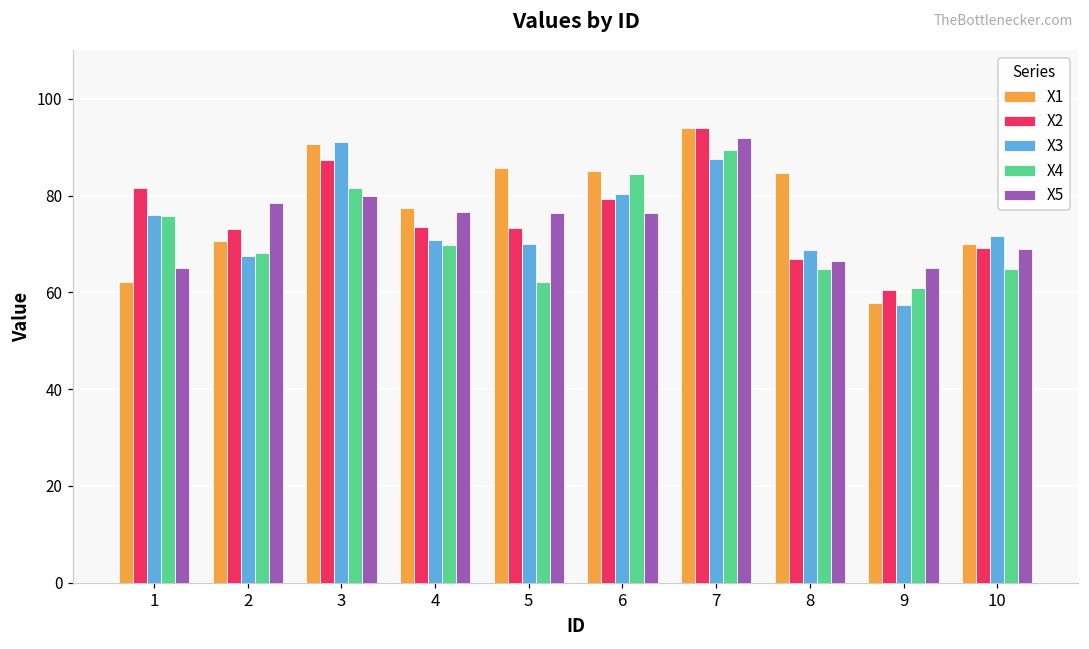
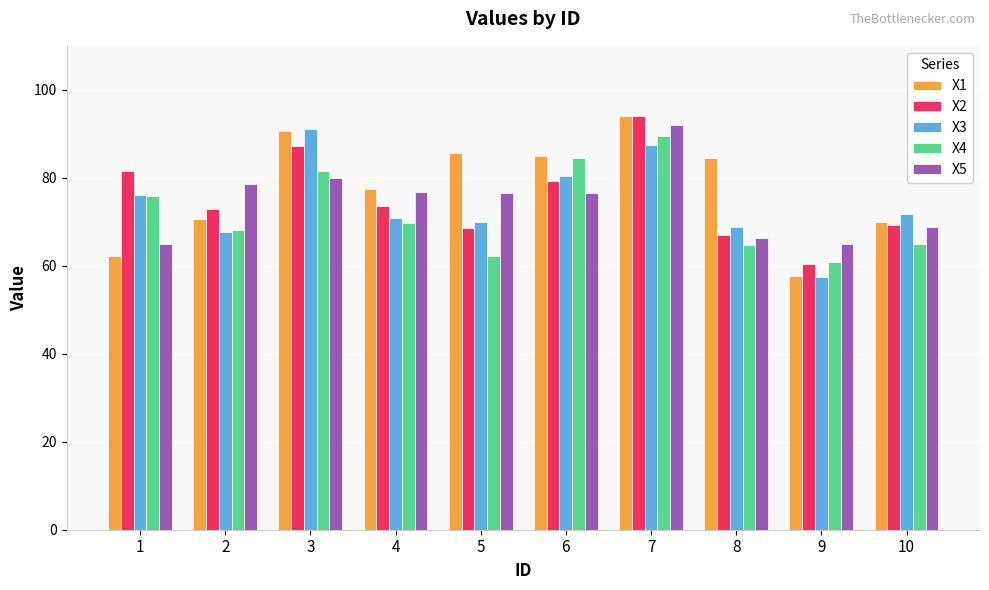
  {
    "X1": {
      "1": 62,
      "2": 71,
      "3": 91,
      "4": 78,
      "5": 86,
      "6": 85,
      "7": 94,
      "8": 85,
      "9": 58,
      "10": 70
    },
    "X2": {
      "1": 82,
      "2": 73,
      "3": 87,
      "4": 74,
-     "5": 73,
+     "5": 69,
      "6": 79,
      "7": 94,
      "8": 67,
      "9": 60,
      "10": 69
    },
    "X3": {
      "1": 76,
      "2": 68,
      "3": 91,
      "4": 71,
      "5": 70,
      "6": 80,
      "7": 88,
      "8": 69,
      "9": 57,
      "10": 72
    },
    "X4": {
      "1": 76,
      "2": 68,
      "3": 82,
      "4": 70,
      "5": 62,
      "6": 84,
      "7": 90,
      "8": 65,
      "9": 61,
      "10": 65
    },
    "X5": {
      "1": 65,
      "2": 79,
      "3": 80,
      "4": 77,
      "5": 77,
      "6": 77,
      "7": 92,
      "8": 66,
      "9": 65,
      "10": 69
    }
  }
